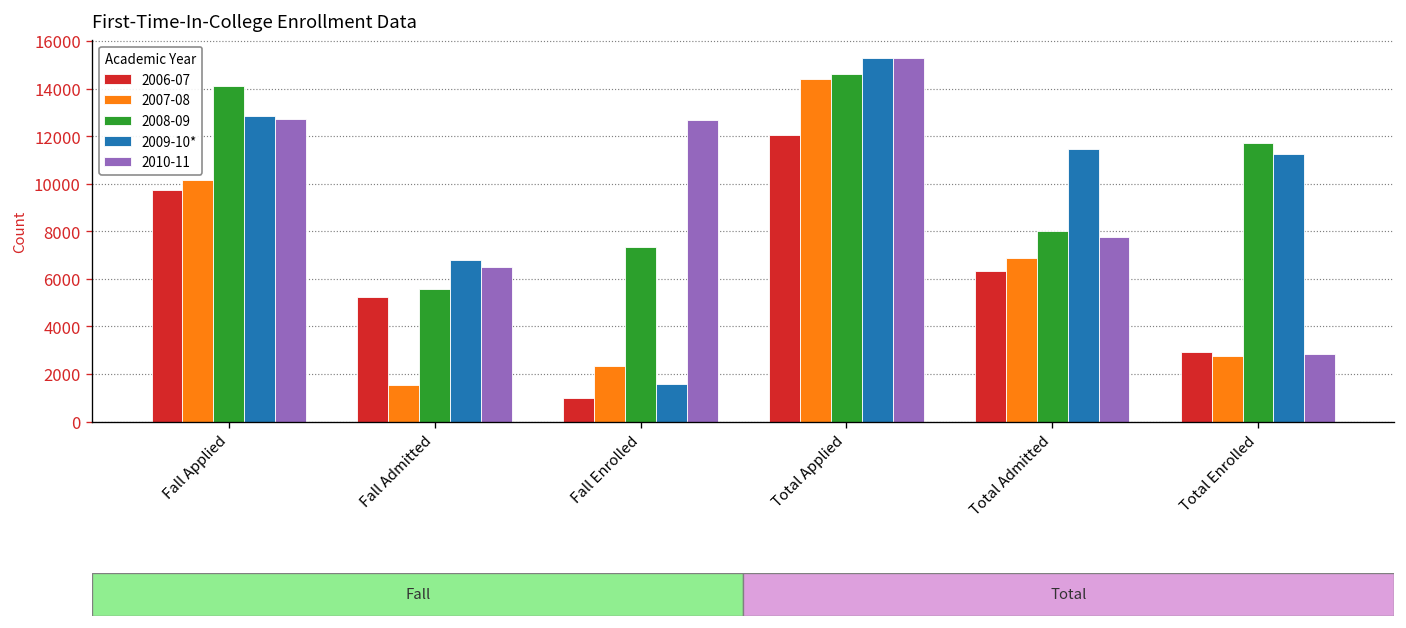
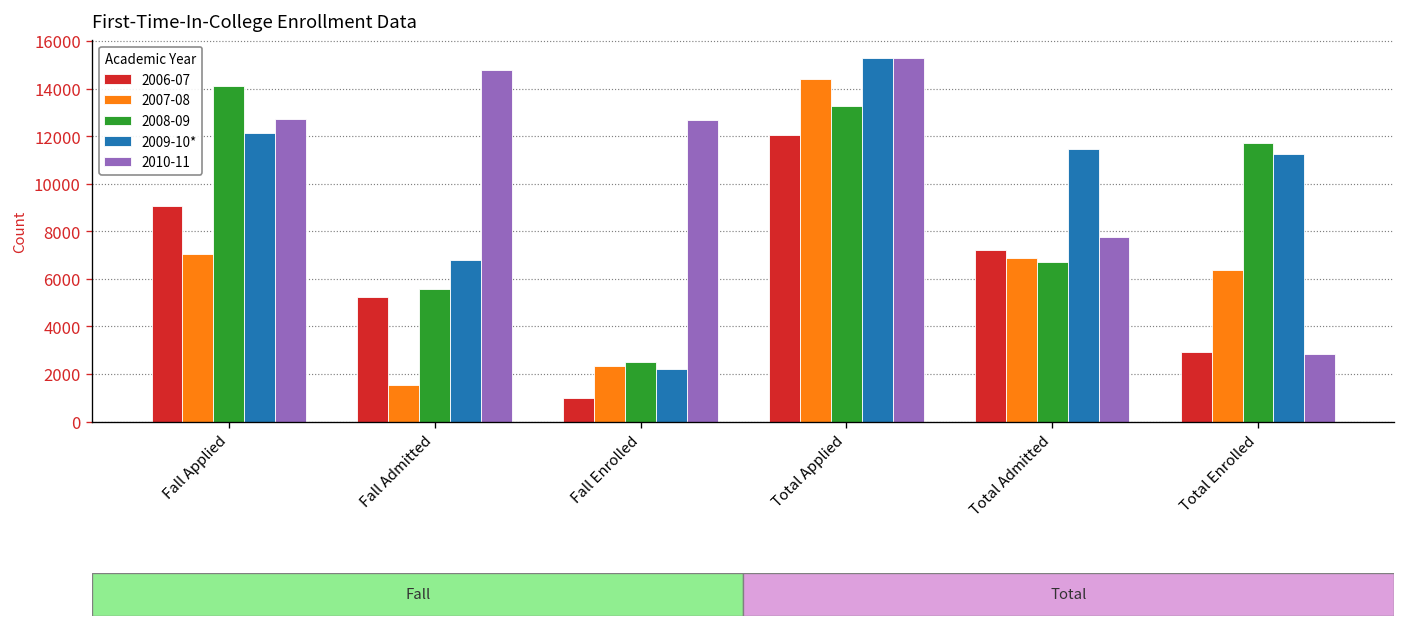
  {
    "2006-07": {
-     "Fall Applied": 9800,
+     "Fall Applied": 9100,
      "Fall Admitted": 5200,
      "Fall Enrolled": 1000,
      "Total Applied": 12000,
-     "Total Admitted": 6300,
+     "Total Admitted": 7200,
      "Total Enrolled": 2900
    },
    "2007-08": {
-     "Fall Applied": 10200,
+     "Fall Applied": 7100,
      "Fall Admitted": 1600,
      "Fall Enrolled": 2300,
      "Total Applied": 14400,
      "Total Admitted": 6900,
-     "Total Enrolled": 2800
+     "Total Enrolled": 6400
    },
    "2008-09": {
      "Fall Applied": 14100,
      "Fall Admitted": 5600,
-     "Fall Enrolled": 7400,
-     "Total Applied": 14600,
-     "Total Admitted": 8000,
+     "Fall Enrolled": 2500,
+     "Total Applied": 13300,
+     "Total Admitted": 6700,
      "Total Enrolled": 11700
    },
    "2009-10*": {
-     "Fall Applied": 12800,
+     "Fall Applied": 12100,
      "Fall Admitted": 6800,
-     "Fall Enrolled": 1600,
+     "Fall Enrolled": 2200,
      "Total Applied": 15300,
      "Total Admitted": 11500,
      "Total Enrolled": 11200
    },
    "2010-11": {
      "Fall Applied": 12700,
-     "Fall Admitted": 6500,
+     "Fall Admitted": 14800,
      "Fall Enrolled": 12700,
      "Total Applied": 15300,
      "Total Admitted": 7800,
      "Total Enrolled": 2800
    }
  }
